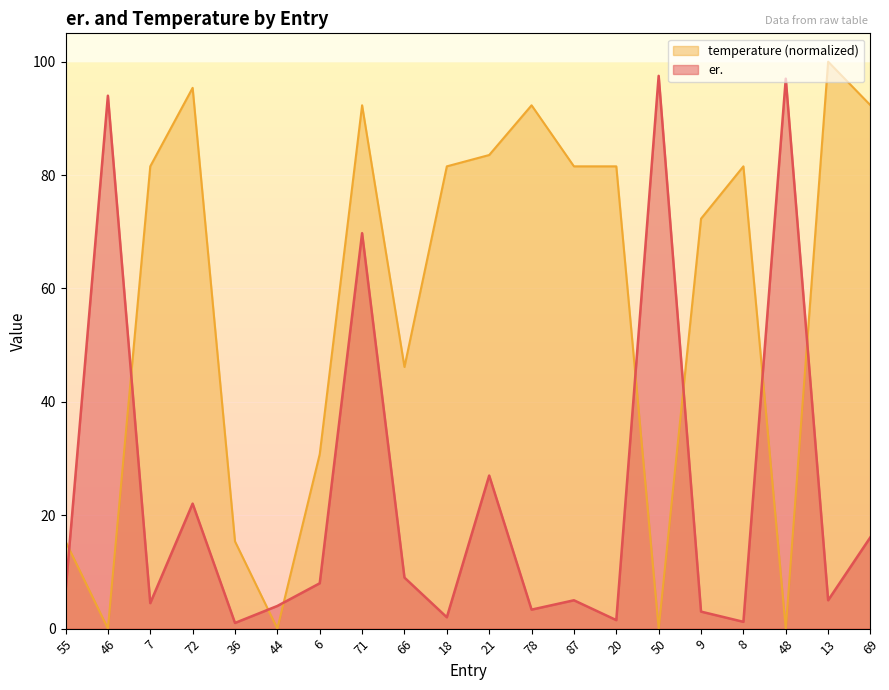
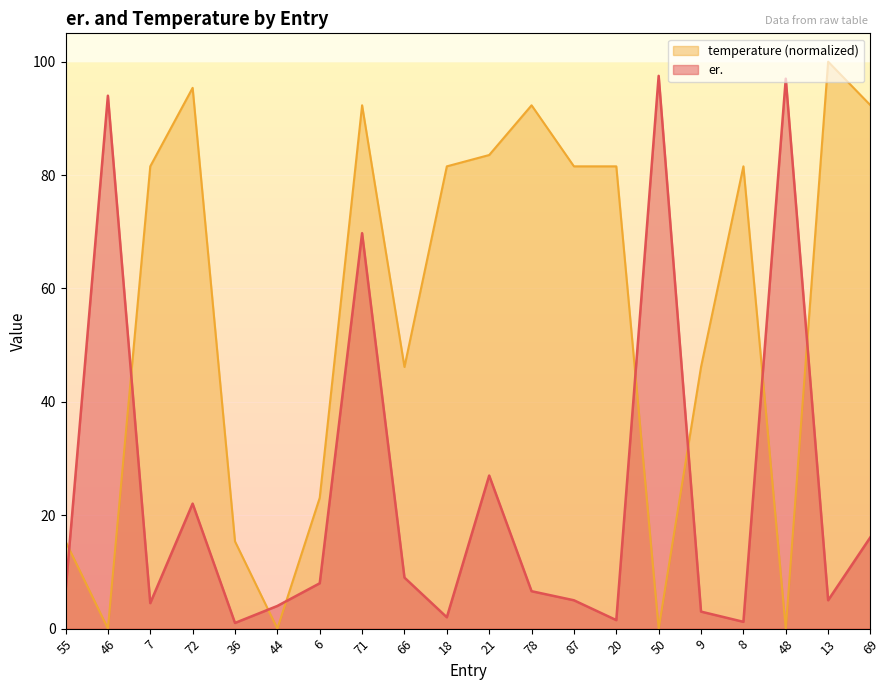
  {
    "temperature (normalized)": {
      "55": 15,
      "46": 0,
      "7": 82,
      "72": 95,
      "36": 15,
      "44": 0,
-     "6": 31,
+     "6": 23,
      "71": 92,
      "66": 46,
      "18": 82,
      "21": 84,
      "78": 92,
      "87": 82,
      "20": 82,
      "50": 0,
-     "9": 72,
+     "9": 46,
      "8": 82,
      "48": 0,
      "69": 92
    },
    "er.": {
      "55": 7,
      "46": 94,
      "7": 5,
      "72": 22,
      "36": 1,
      "44": 4,
      "6": 8,
      "71": 70,
      "66": 9,
      "18": 2,
      "21": 27,
-     "78": 3,
+     "78": 7,
      "87": 5,
      "20": 2,
      "50": 98,
      "9": 3,
      "8": 1,
      "13": 5,
      "69": 16
    }
  }
